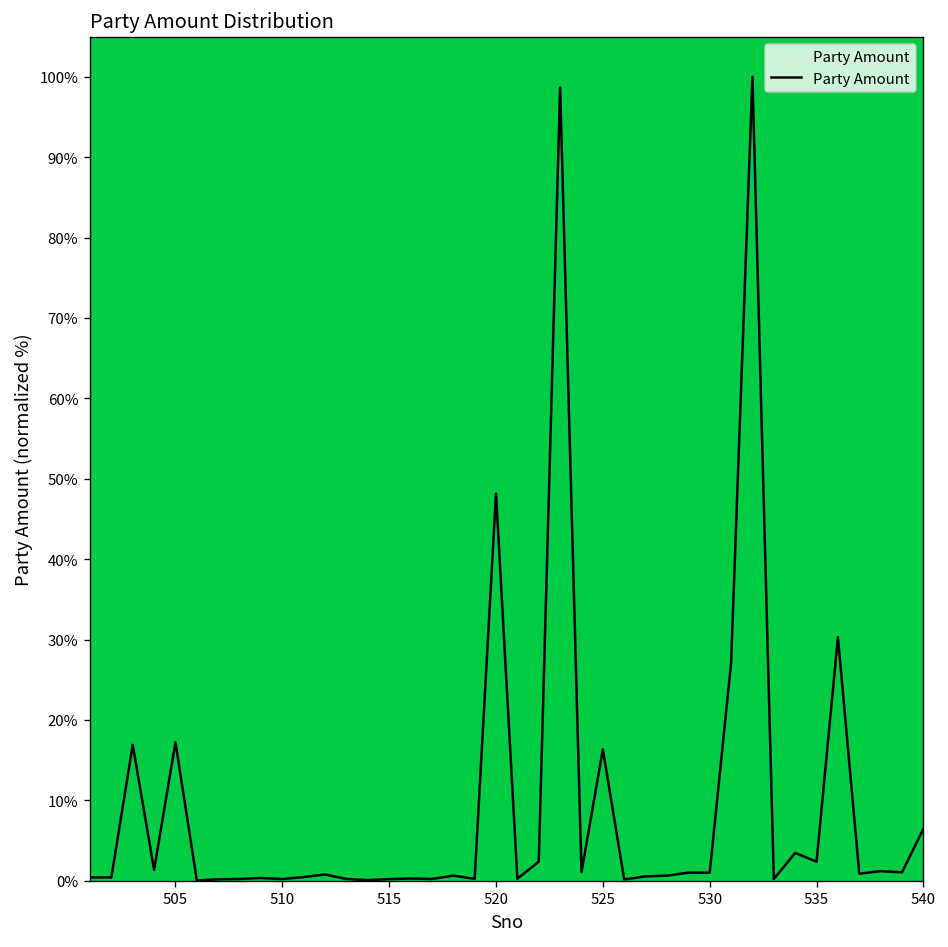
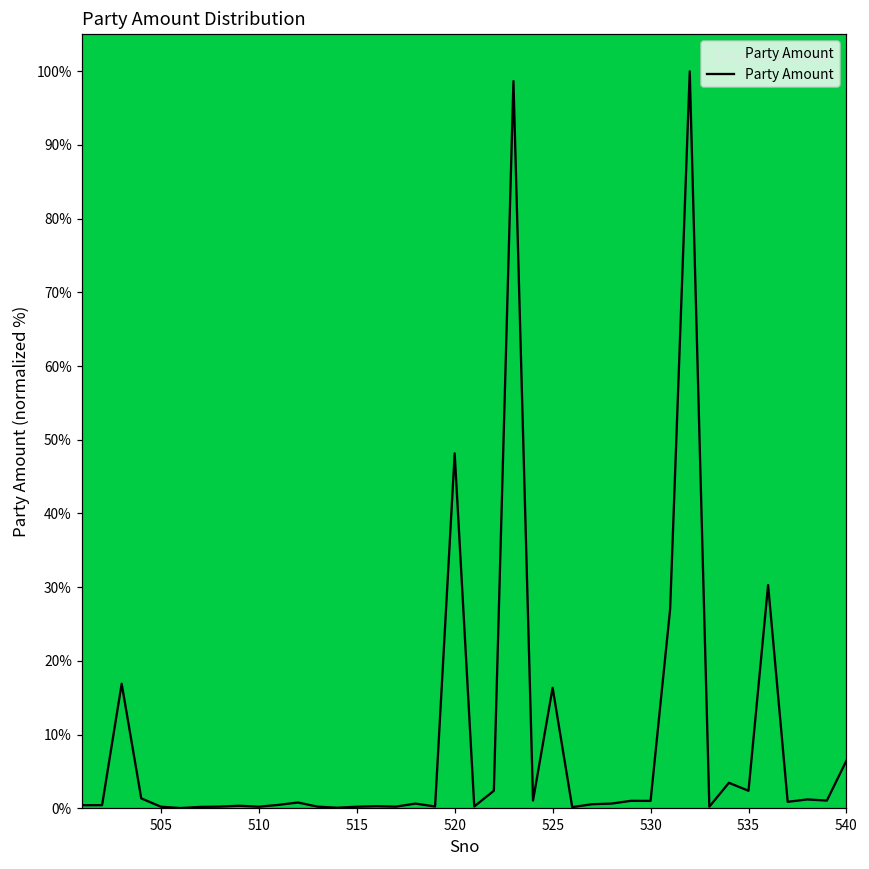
  {
-   "505": "17%",
+   "505": "0%",
    "510": "0%",
    "515": "0%",
    "520": "48%",
    "525": "16%",
    "530": "1%",
    "535": "2%",
    "540": "6%"
  }
